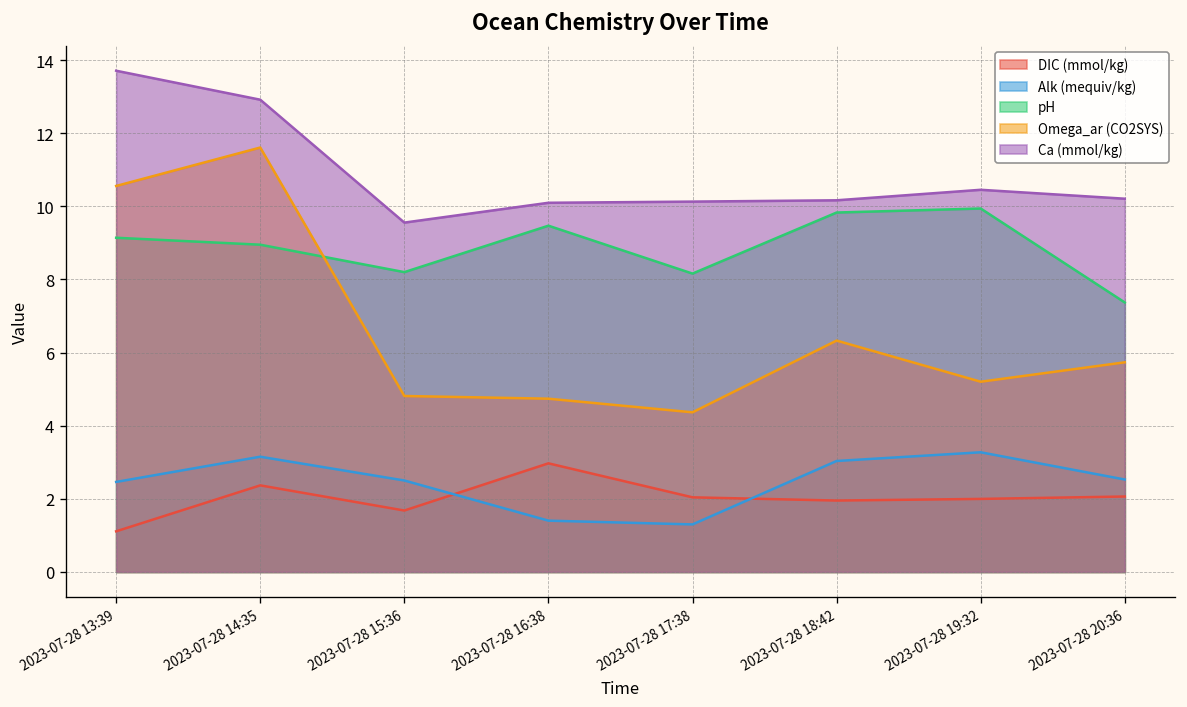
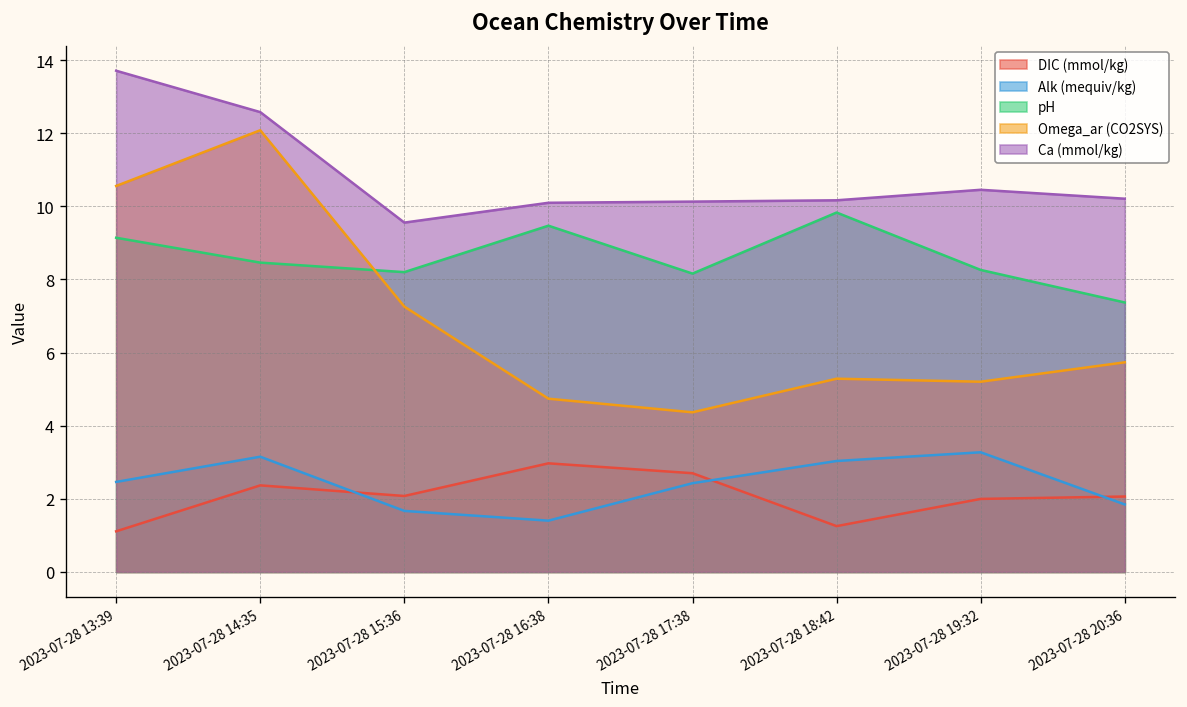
  {
    "DIC (mmol/kg)": {
      "2023-07-28 13:39": 1.1,
      "2023-07-28 14:35": 2.4,
-     "2023-07-28 15:36": 1.7,
+     "2023-07-28 15:36": 2.1,
      "2023-07-28 16:38": 3.0,
-     "2023-07-28 17:38": 2.0,
-     "2023-07-28 18:42": 2.0,
+     "2023-07-28 17:38": 2.7,
+     "2023-07-28 18:42": 1.3,
      "2023-07-28 19:32": 2.0,
      "2023-07-28 20:36": 2.1
    },
    "Alk (mequiv/kg)": {
      "2023-07-28 13:39": 2.5,
      "2023-07-28 14:35": 3.2,
-     "2023-07-28 15:36": 2.5,
+     "2023-07-28 15:36": 1.7,
      "2023-07-28 16:38": 1.4,
-     "2023-07-28 17:38": 1.3,
+     "2023-07-28 17:38": 2.4,
      "2023-07-28 18:42": 3.0,
      "2023-07-28 19:32": 3.3,
-     "2023-07-28 20:36": 2.5
+     "2023-07-28 20:36": 1.8
    },
    "pH": {
      "2023-07-28 13:39": 9.1,
-     "2023-07-28 14:35": 9.0,
+     "2023-07-28 14:35": 8.5,
      "2023-07-28 15:36": 8.2,
      "2023-07-28 16:38": 9.5,
      "2023-07-28 17:38": 8.2,
      "2023-07-28 18:42": 9.8,
-     "2023-07-28 19:32": 9.9,
+     "2023-07-28 19:32": 8.3,
      "2023-07-28 20:36": 7.4
    },
    "Omega_ar (CO2SYS)": {
      "2023-07-28 13:39": 10.6,
-     "2023-07-28 14:35": 11.6,
-     "2023-07-28 15:36": 4.8,
+     "2023-07-28 14:35": 12.1,
+     "2023-07-28 15:36": 7.3,
      "2023-07-28 16:38": 4.7,
      "2023-07-28 17:38": 4.4,
-     "2023-07-28 18:42": 6.3,
+     "2023-07-28 18:42": 5.3,
      "2023-07-28 19:32": 5.2,
      "2023-07-28 20:36": 5.7
    },
    "Ca (mmol/kg)": {
      "2023-07-28 13:39": 13.7,
-     "2023-07-28 14:35": 12.9,
+     "2023-07-28 14:35": 12.6,
      "2023-07-28 15:36": 9.6,
      "2023-07-28 16:38": 10.1,
      "2023-07-28 17:38": 10.1,
      "2023-07-28 18:42": 10.2,
      "2023-07-28 19:32": 10.5,
      "2023-07-28 20:36": 10.2
    }
  }
